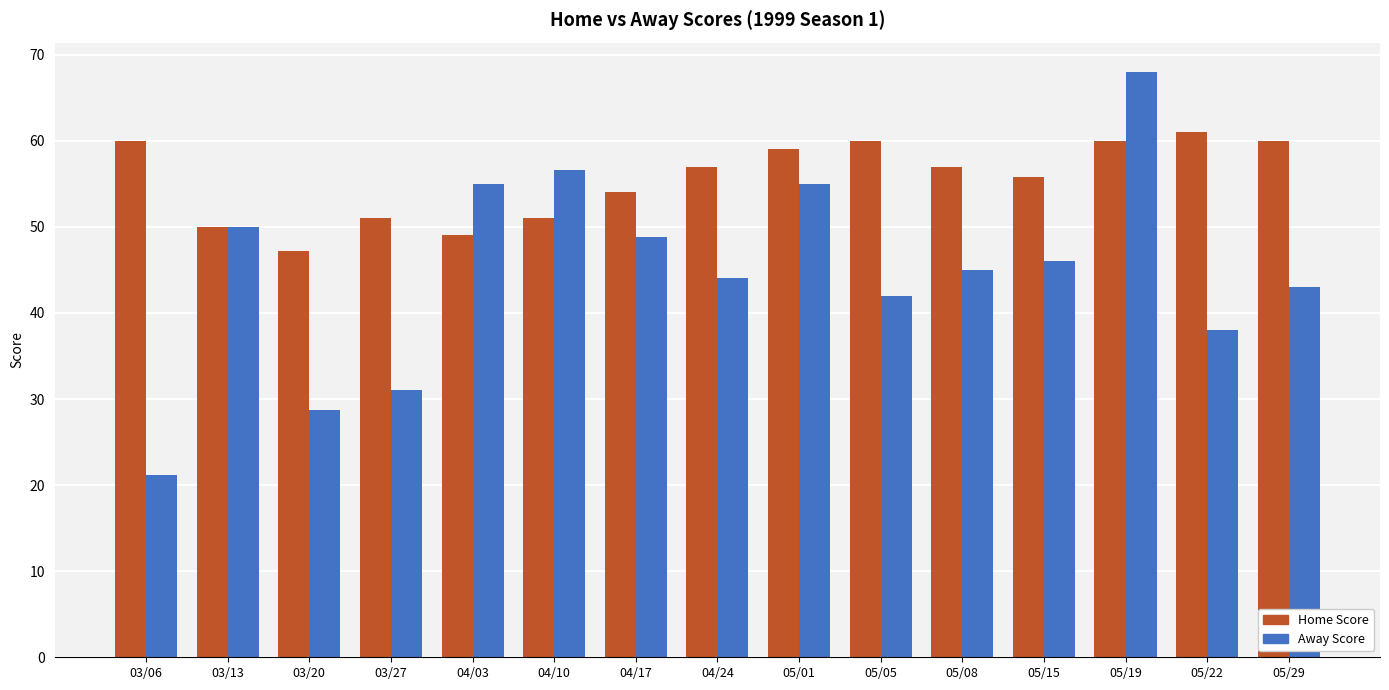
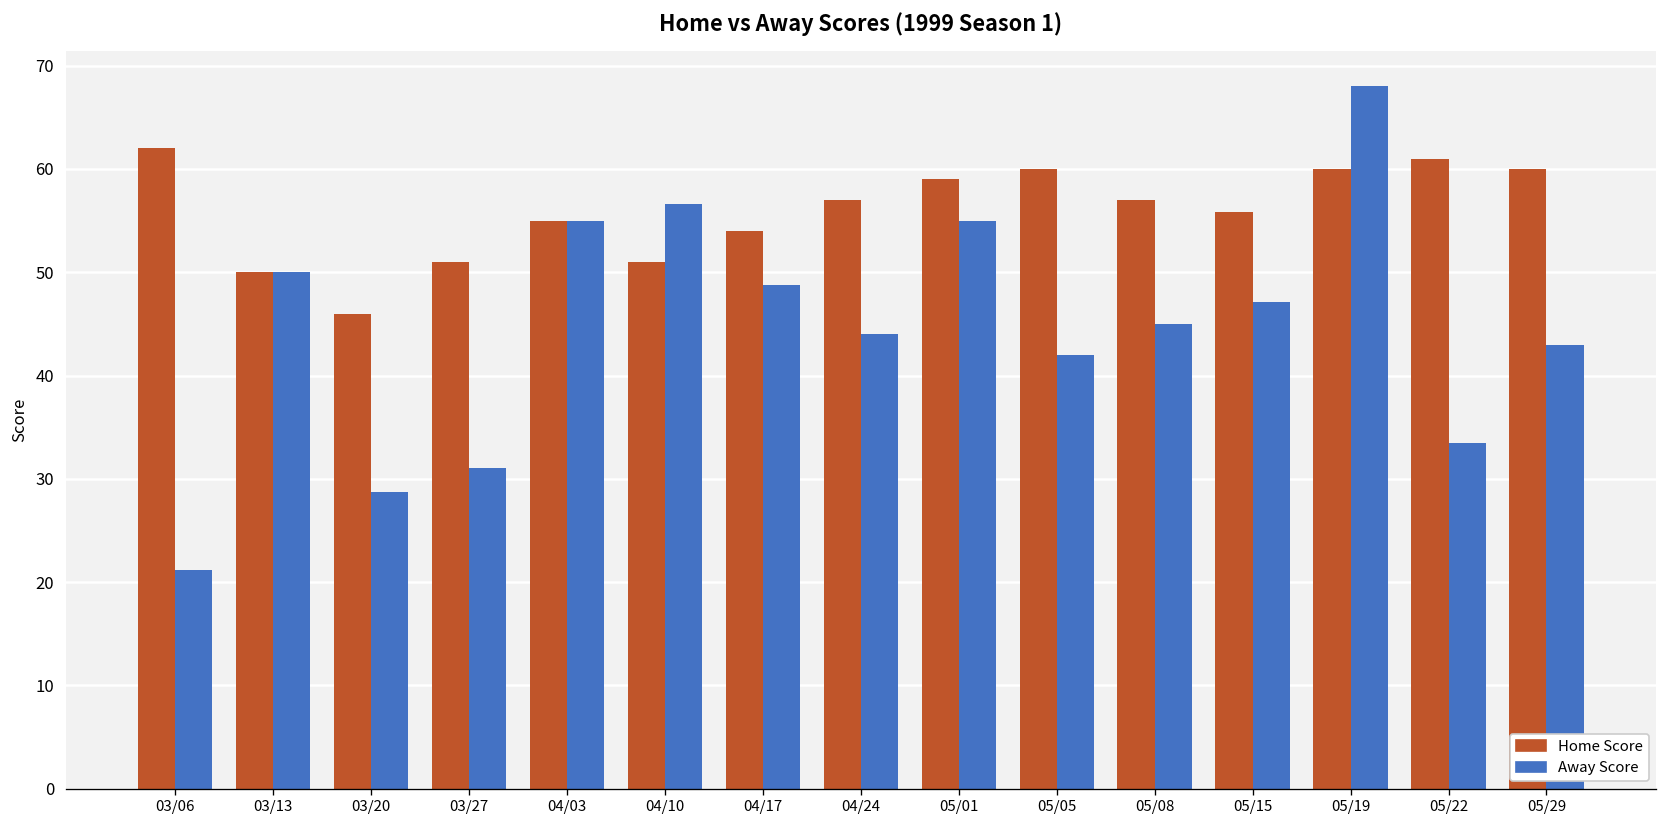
  {
    "Home Score": {
-     "03/06": 60,
+     "03/06": 62,
      "03/13": 50,
-     "03/20": 47,
+     "03/20": 46,
      "03/27": 51,
-     "04/03": 49,
+     "04/03": 55,
      "04/10": 51,
      "04/17": 54,
      "04/24": 57,
      "05/01": 59,
      "05/05": 60,
      "05/08": 57,
      "05/15": 56,
      "05/19": 60,
      "05/22": 61,
      "05/29": 60
    },
    "Away Score": {
      "03/06": 21,
      "03/13": 50,
      "03/20": 29,
      "03/27": 31,
      "04/03": 55,
      "04/10": 57,
      "04/17": 49,
      "04/24": 44,
      "05/01": 55,
      "05/05": 42,
      "05/08": 45,
-     "05/15": 46,
+     "05/15": 47,
      "05/19": 68,
-     "05/22": 38,
+     "05/22": 34,
      "05/29": 43
    }
  }
